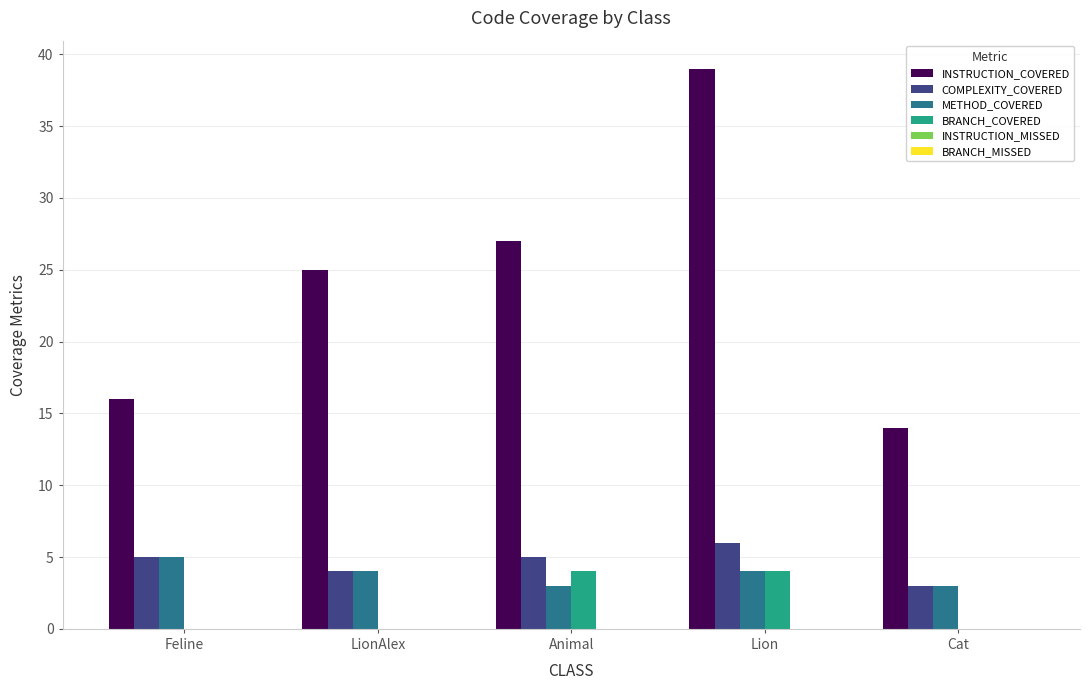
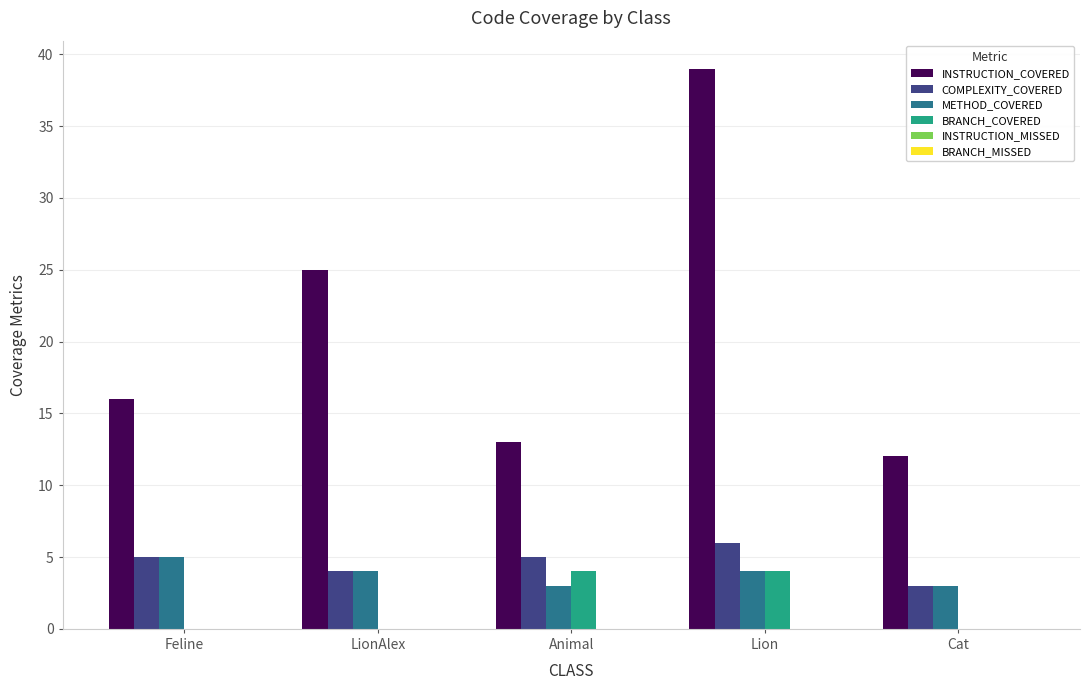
  {
    "INSTRUCTION_COVERED": {
      "Feline": 16,
      "LionAlex": 25,
-     "Animal": 27,
+     "Animal": 13,
      "Lion": 39,
-     "Cat": 14
+     "Cat": 12
    },
    "INSTRUCTION_MISSED": {
      "Feline": 0,
      "LionAlex": 0,
      "Animal": 0,
      "Lion": 0,
      "Cat": 0
    },
    "BRANCH_MISSED": {
      "Feline": 0,
      "LionAlex": 0,
      "Animal": 0,
      "Lion": 0,
      "Cat": 0
    }
  }
